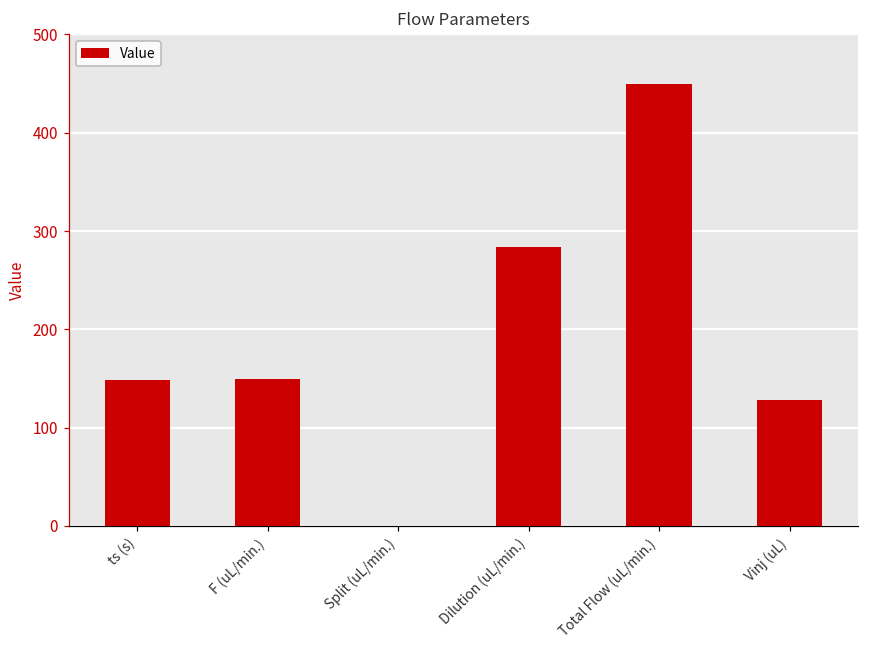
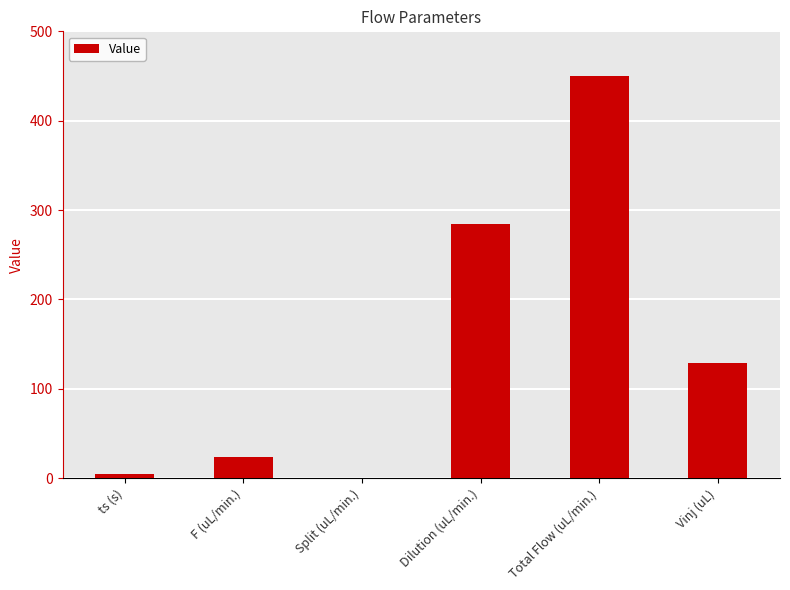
  {
-   "ts (s)": 150,
-   "F (uL/min.)": 150,
+   "ts (s)": 10,
+   "F (uL/min.)": 20,
    "Split (uL/min.)": 0,
    "Dilution (uL/min.)": 280,
    "Total Flow (uL/min.)": 450,
    "Vinj (uL)": 130
  }
